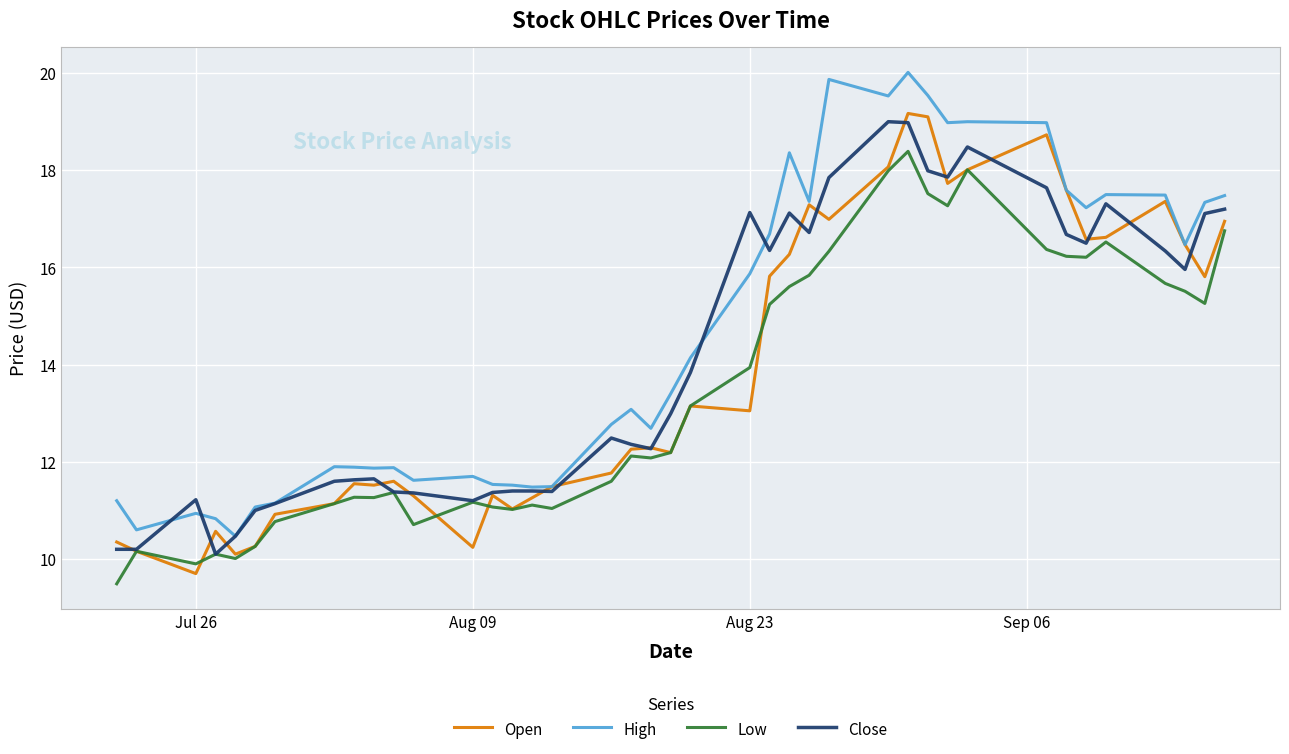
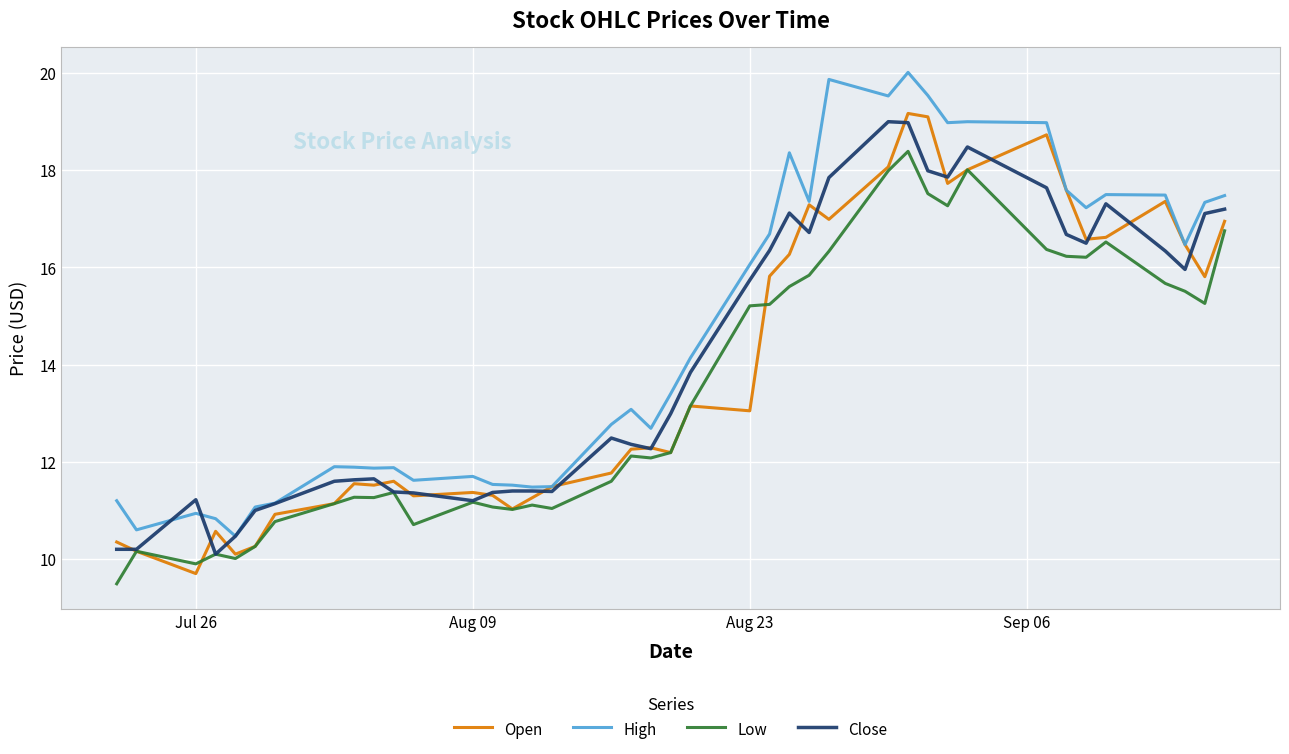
  {
    "Open": {
      "Jul 26": 9.7,
-     "Aug 09": 10.2,
+     "Aug 09": 11.4,
      "Aug 23": 13.1
    },
    "High": {
      "Jul 26": 10.9,
      "Aug 09": 11.7,
-     "Aug 23": 15.9
+     "Aug 23": 16.1
    },
    "Low": {
      "Jul 26": 9.9,
-     "Aug 23": 13.9
+     "Aug 23": 15.2
    },
    "Close": {
      "Jul 26": 11.2,
-     "Aug 23": 17.1
+     "Aug 23": 15.7
    }
  }
